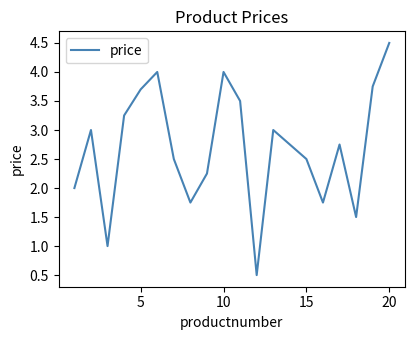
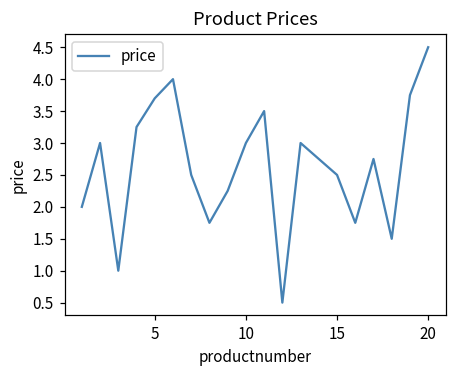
  {
    "5": 3.7,
-   "10": 4,
+   "10": 3,
    "15": 2.5,
    "20": 4.5
  }
